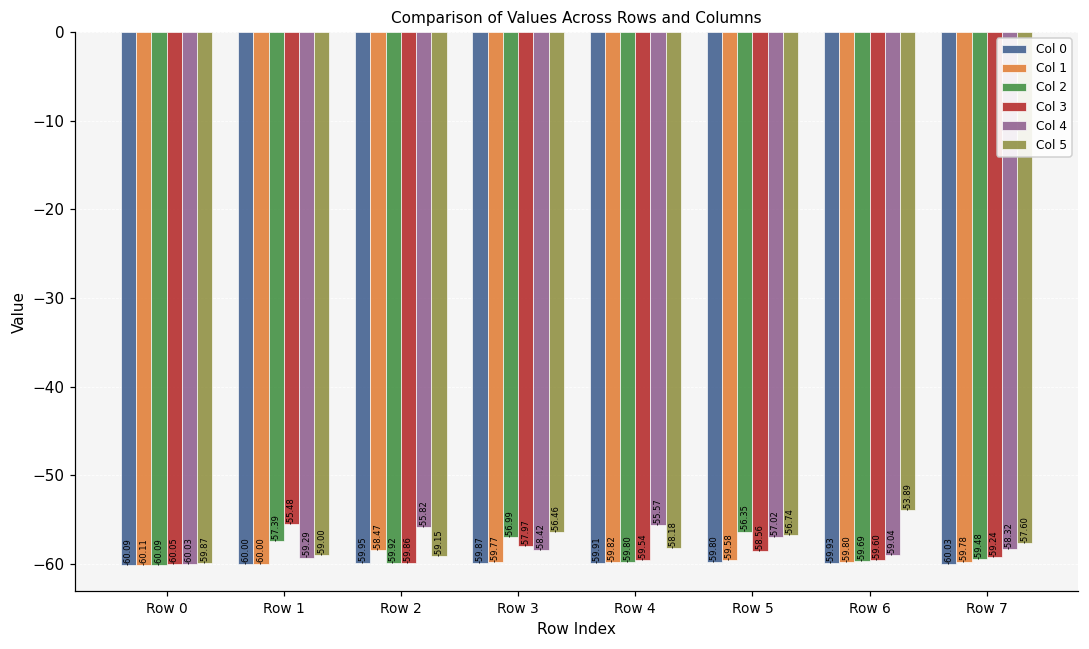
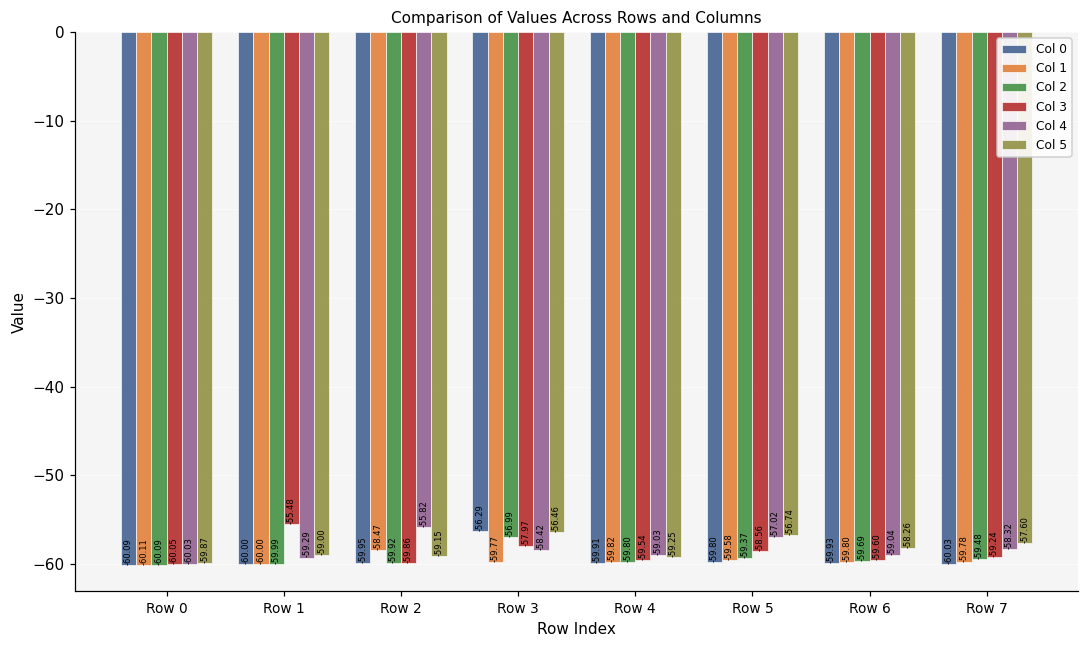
  {
    "Col 0": {
      "Row 0": -60.09,
      "Row 1": -60.00,
      "Row 2": -59.95,
-     "Row 3": -59.87,
+     "Row 3": -56.29,
      "Row 4": -59.91,
      "Row 5": -59.80,
      "Row 6": -59.93,
      "Row 7": -60.03
    },
    "Col 1": {
      "Row 0": -60.11,
      "Row 1": -60.00,
      "Row 2": -58.47,
      "Row 3": -59.77,
      "Row 4": -59.82,
      "Row 5": -59.58,
      "Row 6": -59.80,
      "Row 7": -59.78
    },
    "Col 2": {
      "Row 0": -60.09,
-     "Row 1": -57.39,
+     "Row 1": -59.99,
      "Row 2": -59.92,
      "Row 3": -56.99,
      "Row 4": -59.80,
-     "Row 5": -56.35,
+     "Row 5": -59.37,
      "Row 6": -59.69,
      "Row 7": -59.48
    },
    "Col 3": {
      "Row 0": -60.05,
      "Row 1": -55.48,
      "Row 2": -59.86,
      "Row 3": -57.97,
      "Row 4": -59.54,
      "Row 5": -58.56,
      "Row 6": -59.60,
      "Row 7": -59.24
    },
    "Col 4": {
      "Row 0": -60.03,
      "Row 1": -59.29,
      "Row 2": -55.82,
      "Row 3": -58.42,
-     "Row 4": -55.57,
+     "Row 4": -59.03,
      "Row 5": -57.02,
      "Row 6": -59.04,
      "Row 7": -58.32
    },
    "Col 5": {
      "Row 0": -59.87,
      "Row 1": -59.00,
      "Row 2": -59.15,
      "Row 3": -56.46,
-     "Row 4": -58.18,
+     "Row 4": -59.25,
      "Row 5": -56.74,
-     "Row 6": -53.89,
+     "Row 6": -58.26,
      "Row 7": -57.60
    }
  }
